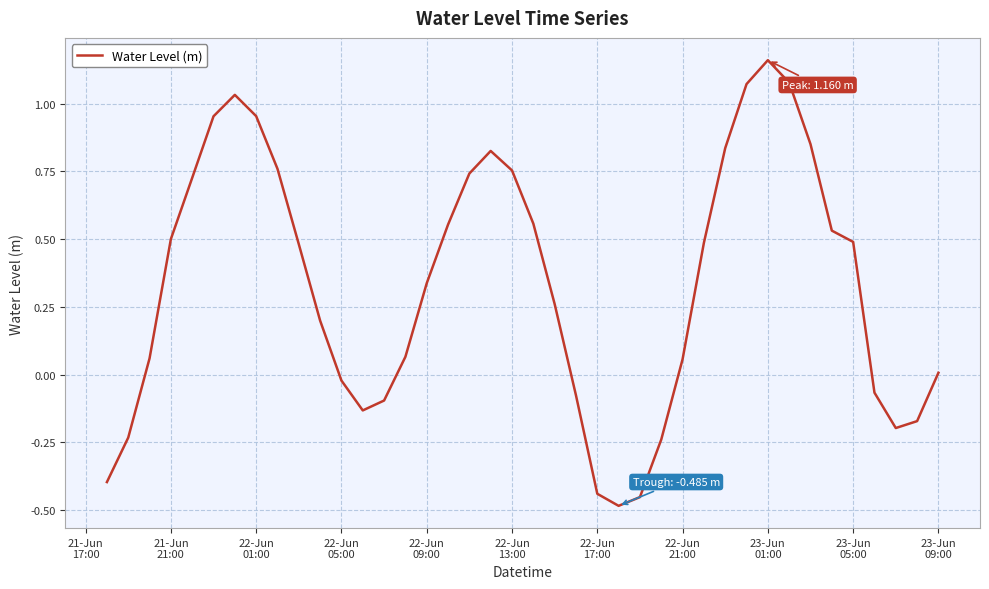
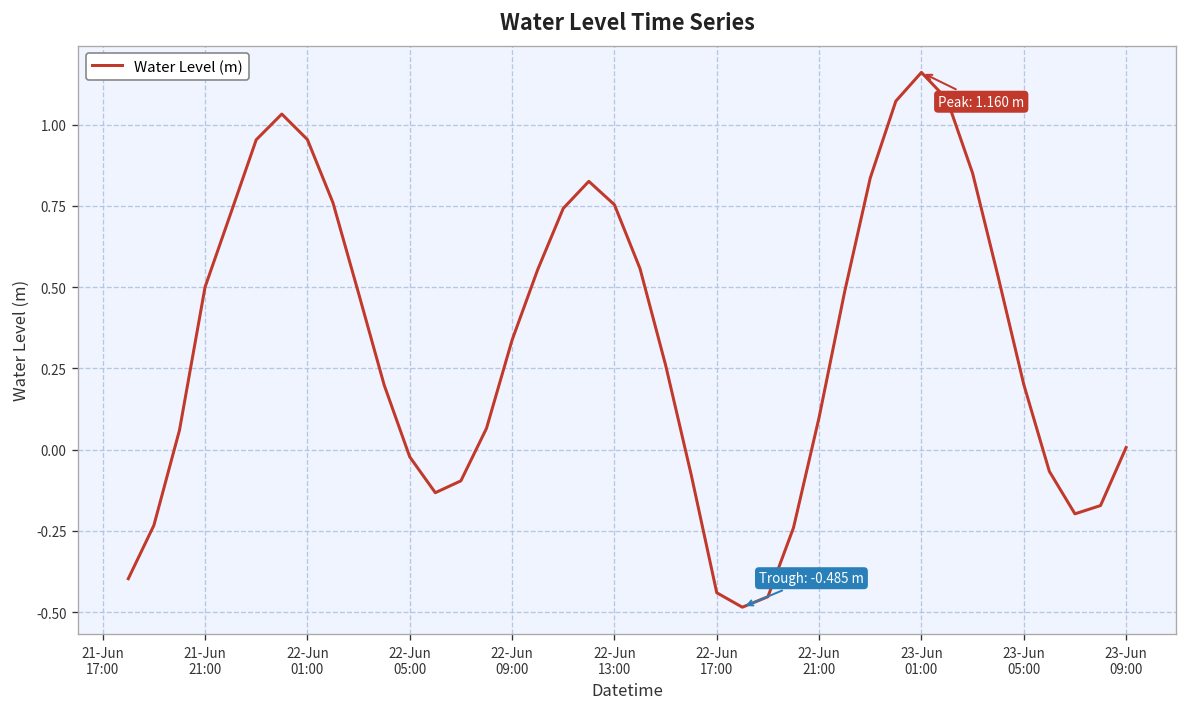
  {
    "21-Jun 21:00": 0.50,
    "22-Jun 01:00": 0.95,
    "22-Jun 05:00": -0.02,
    "22-Jun 09:00": 0.34,
    "22-Jun 13:00": 0.75,
    "22-Jun 17:00": -0.44,
-   "22-Jun 21:00": 0.06,
+   "22-Jun 21:00": 0.10,
    "23-Jun 01:00": 1.16,
-   "23-Jun 05:00": 0.49,
+   "23-Jun 05:00": 0.20,
    "23-Jun 09:00": 0.01
  }
